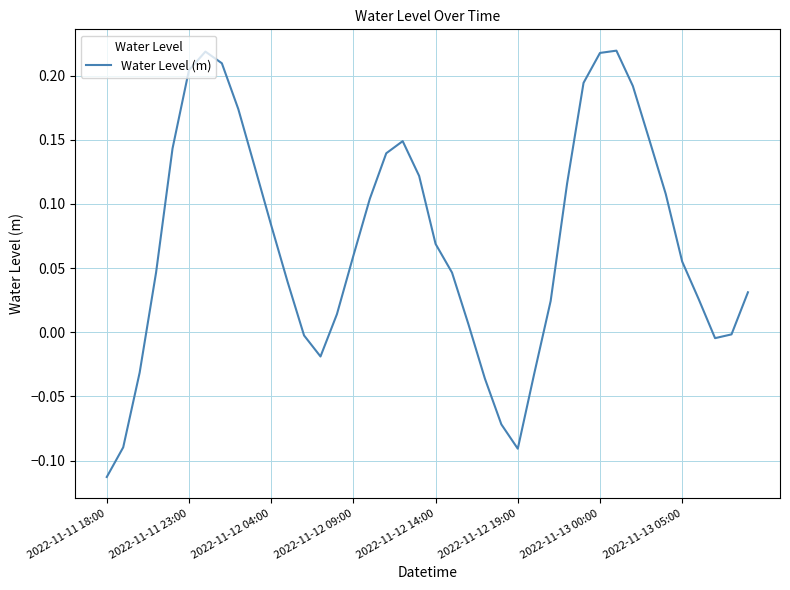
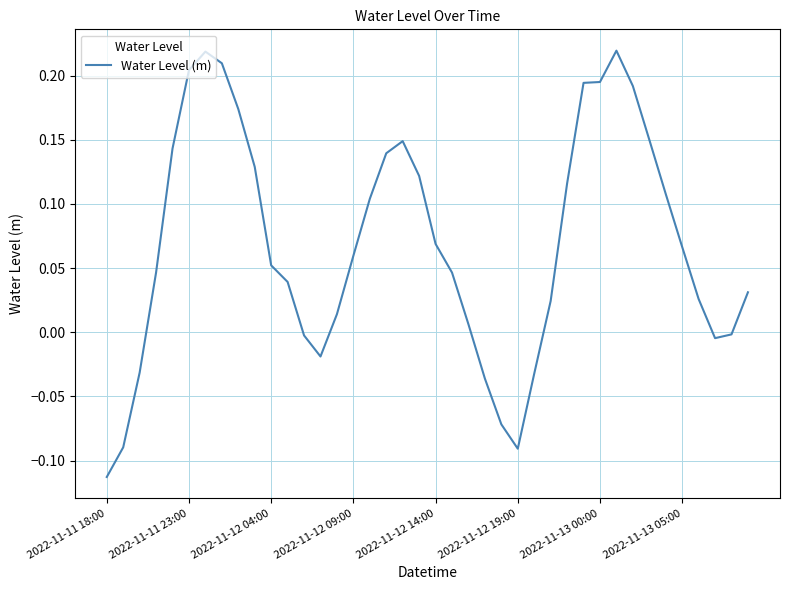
  {
    "2022-11-11 18:00": -0.113,
-   "2022-11-12 04:00": 0.083,
+   "2022-11-12 04:00": 0.052,
    "2022-11-12 09:00": 0.060,
    "2022-11-12 14:00": 0.069,
    "2022-11-12 19:00": -0.091,
-   "2022-11-13 00:00": 0.218,
-   "2022-11-13 05:00": 0.055
+   "2022-11-13 00:00": 0.195,
+   "2022-11-13 05:00": 0.067
  }
